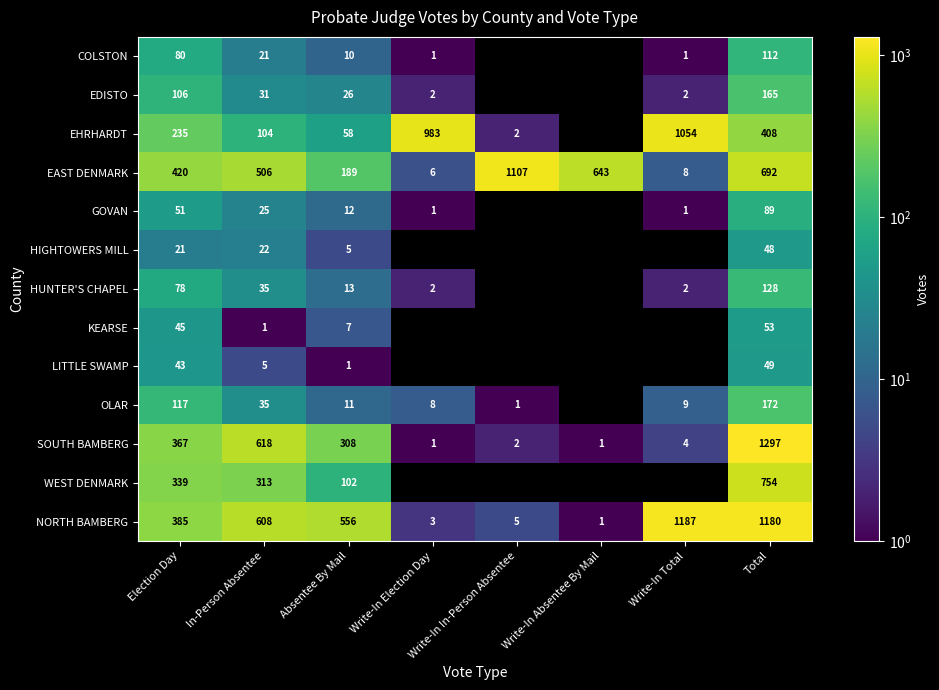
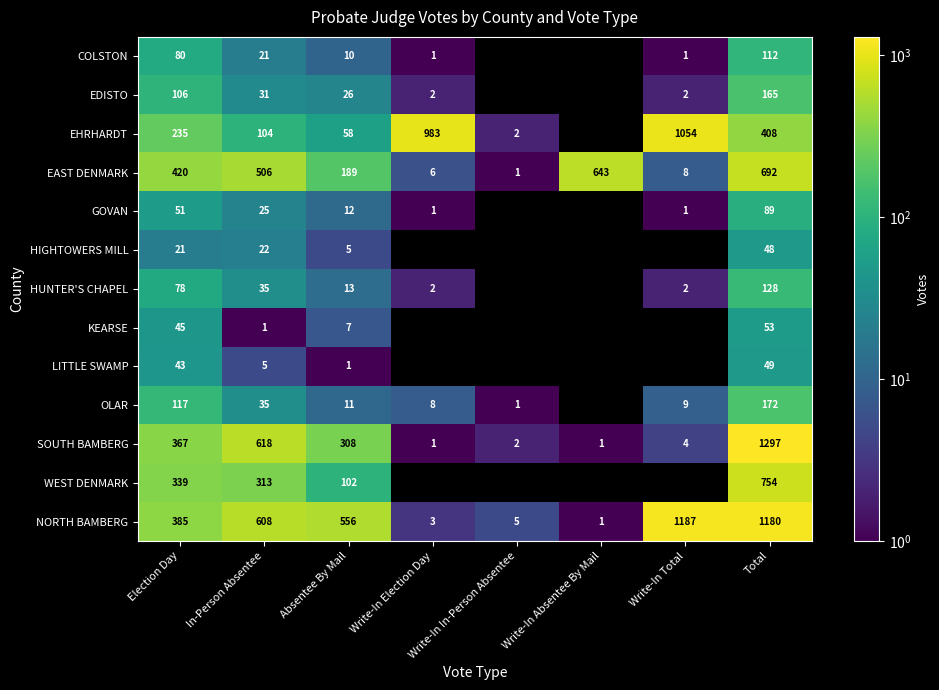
  {
    "COLSTON": {
      "Election Day": 80,
      "In-Person Absentee": 21,
      "Absentee By Mail": 10,
      "Write-In Election Day": 1,
      "Write-In Total": 1,
      "Total": 112
    },
    "EDISTO": {
      "Election Day": 106,
      "In-Person Absentee": 31,
      "Absentee By Mail": 26,
      "Write-In Election Day": 2,
      "Write-In Total": 2,
      "Total": 165
    },
    "EHRHARDT": {
      "Election Day": 235,
      "In-Person Absentee": 104,
      "Absentee By Mail": 58,
      "Write-In Election Day": 983,
      "Write-In In-Person Absentee": 2,
      "Write-In Total": 1054,
      "Total": 408
    },
    "EAST DENMARK": {
      "Election Day": 420,
      "In-Person Absentee": 506,
      "Absentee By Mail": 189,
      "Write-In Election Day": 6,
-     "Write-In In-Person Absentee": 1107,
+     "Write-In In-Person Absentee": 1,
      "Write-In Absentee By Mail": 643,
      "Write-In Total": 8,
      "Total": 692
    },
    "GOVAN": {
      "Election Day": 51,
      "In-Person Absentee": 25,
      "Absentee By Mail": 12,
      "Write-In Election Day": 1,
      "Write-In Total": 1,
      "Total": 89
    },
    "HIGHTOWERS MILL": {
      "Election Day": 21,
      "In-Person Absentee": 22,
      "Absentee By Mail": 5,
      "Total": 48
    },
    "HUNTER'S CHAPEL": {
      "Election Day": 78,
      "In-Person Absentee": 35,
      "Absentee By Mail": 13,
      "Write-In Election Day": 2,
      "Write-In Total": 2,
      "Total": 128
    },
    "KEARSE": {
      "Election Day": 45,
      "In-Person Absentee": 1,
      "Absentee By Mail": 7,
      "Total": 53
    },
    "LITTLE SWAMP": {
      "Election Day": 43,
      "In-Person Absentee": 5,
      "Absentee By Mail": 1,
      "Total": 49
    },
    "OLAR": {
      "Election Day": 117,
      "In-Person Absentee": 35,
      "Absentee By Mail": 11,
      "Write-In Election Day": 8,
      "Write-In In-Person Absentee": 1,
      "Write-In Total": 9,
      "Total": 172
    },
    "SOUTH BAMBERG": {
      "Election Day": 367,
      "In-Person Absentee": 618,
      "Absentee By Mail": 308,
      "Write-In Election Day": 1,
      "Write-In In-Person Absentee": 2,
      "Write-In Absentee By Mail": 1,
      "Write-In Total": 4,
      "Total": 1297
    },
    "WEST DENMARK": {
      "Election Day": 339,
      "In-Person Absentee": 313,
      "Absentee By Mail": 102,
      "Total": 754
    },
    "NORTH BAMBERG": {
      "Election Day": 385,
      "In-Person Absentee": 608,
      "Absentee By Mail": 556,
      "Write-In Election Day": 3,
      "Write-In In-Person Absentee": 5,
      "Write-In Absentee By Mail": 1,
      "Write-In Total": 1187,
      "Total": 1180
    }
  }
